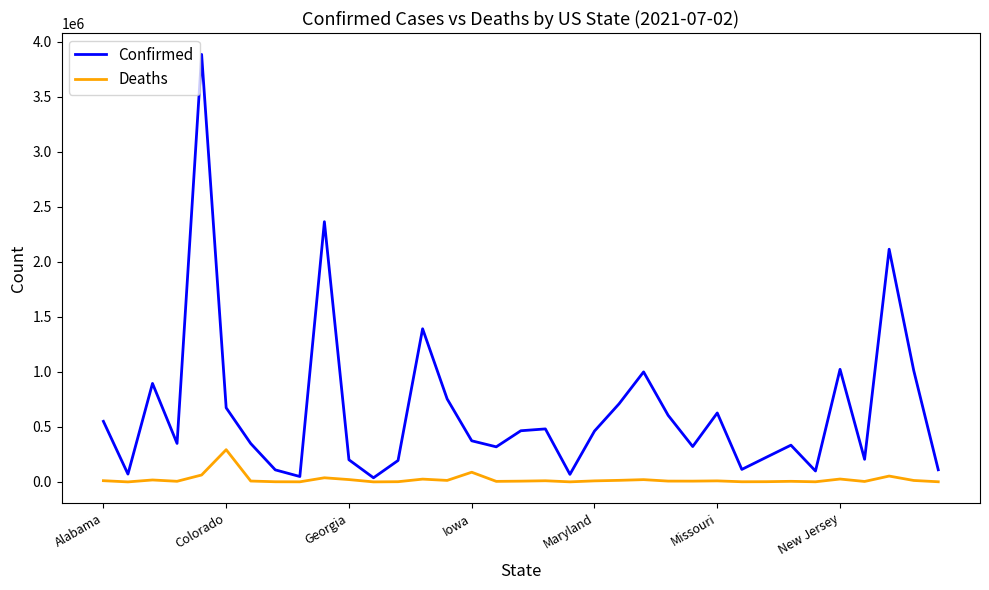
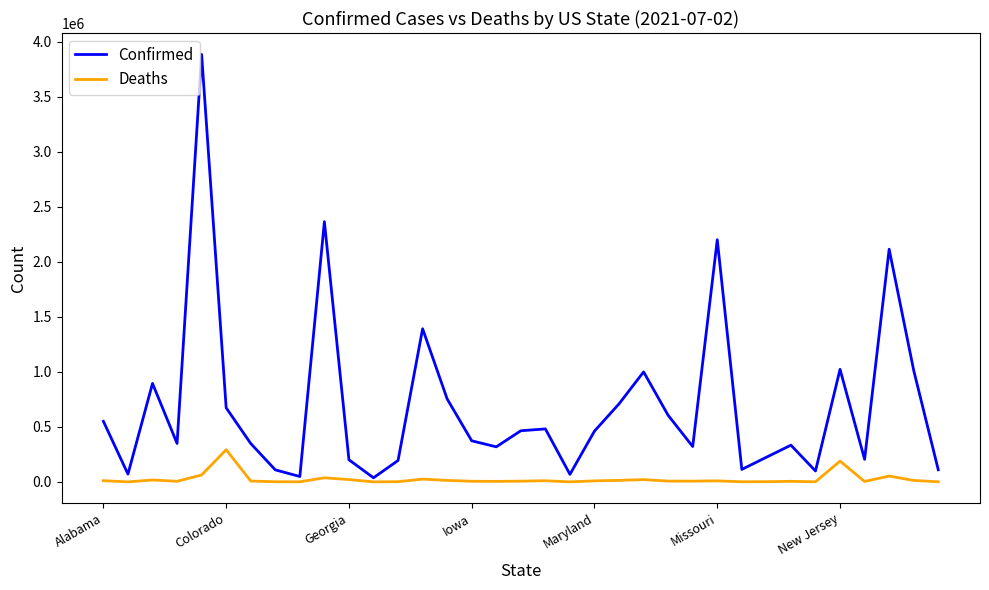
  {
    "Confirmed": {
      "Alabama": 550000,
      "Colorado": 670000,
      "Georgia": 200000,
      "Iowa": 370000,
      "Maryland": 460000,
-     "Missouri": 630000,
+     "Missouri": 2200000,
      "New Jersey": 1020000
    },
    "Deaths": {
      "Alabama": 10000,
      "Colorado": 290000,
      "Georgia": 20000,
-     "Iowa": 90000,
+     "Iowa": 10000,
      "Maryland": 10000,
      "Missouri": 10000,
-     "New Jersey": 30000
+     "New Jersey": 190000
    }
  }
